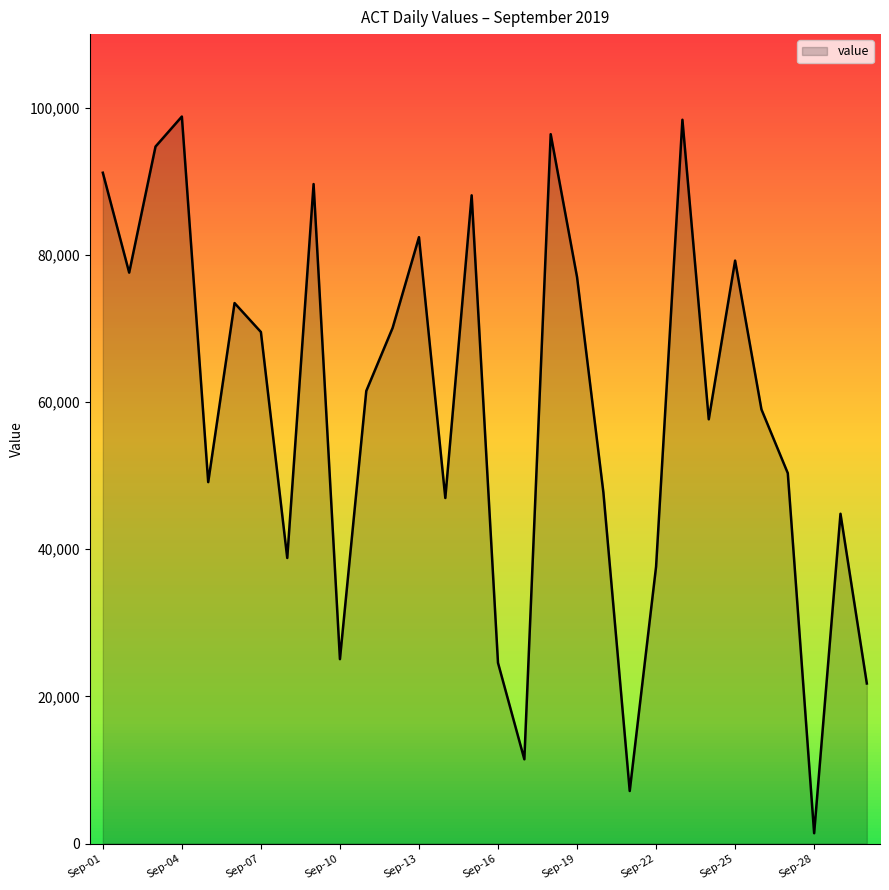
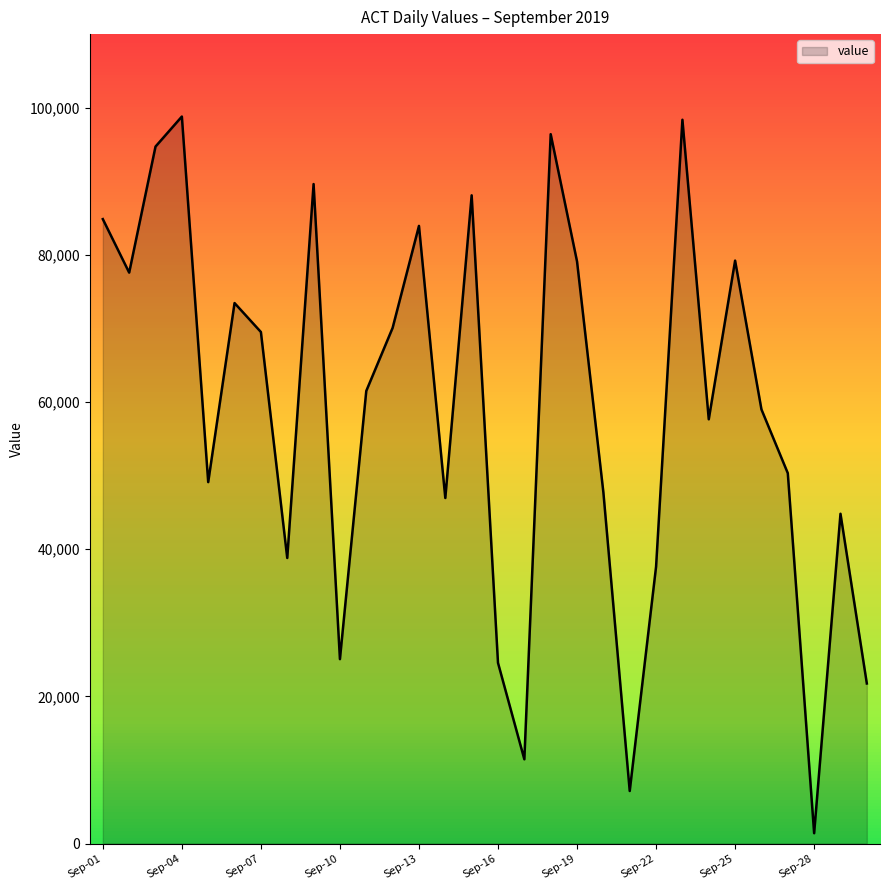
  {
-   "Sep-01": "91,000",
+   "Sep-01": "85,000",
    "Sep-04": "99,000",
    "Sep-07": "70,000",
    "Sep-10": "25,000",
-   "Sep-13": "82,000",
+   "Sep-13": "84,000",
    "Sep-16": "25,000",
-   "Sep-19": "77,000",
+   "Sep-19": "79,000",
    "Sep-22": "38,000",
    "Sep-25": "79,000",
    "Sep-28": "1,000"
  }
